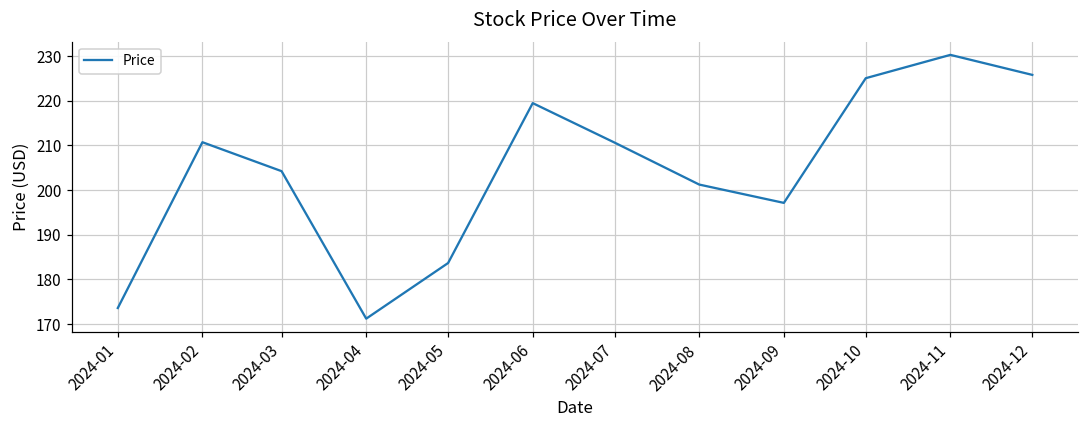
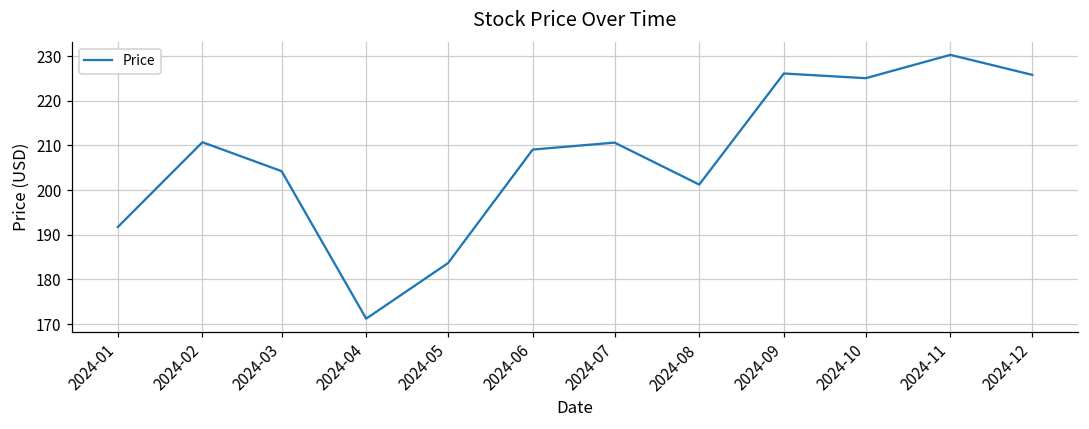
  {
-   "2024-01": 174,
+   "2024-01": 192,
    "2024-02": 211,
    "2024-03": 204,
    "2024-04": 171,
    "2024-05": 184,
-   "2024-06": 219,
+   "2024-06": 209,
    "2024-07": 211,
    "2024-08": 201,
-   "2024-09": 197,
+   "2024-09": 226,
    "2024-10": 225,
    "2024-11": 230,
    "2024-12": 226
  }
